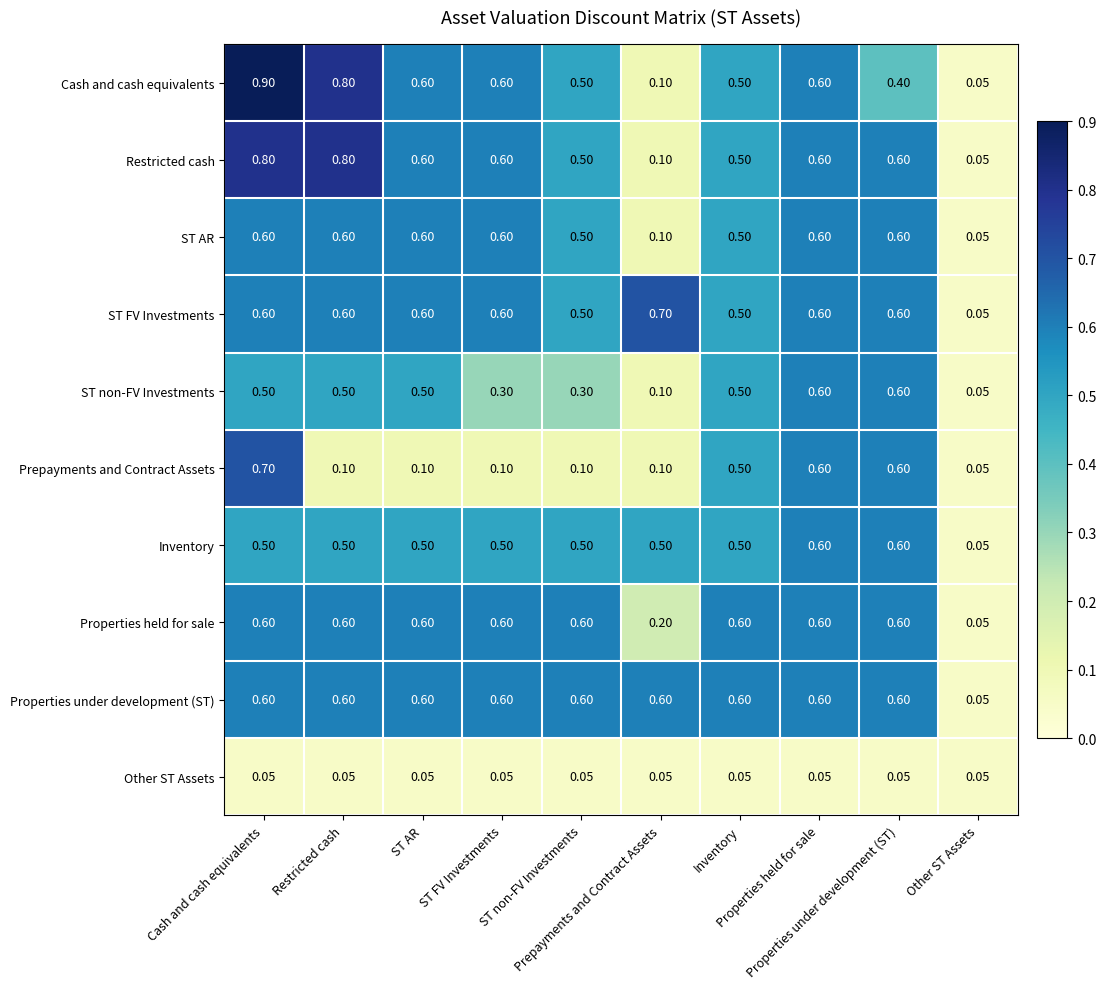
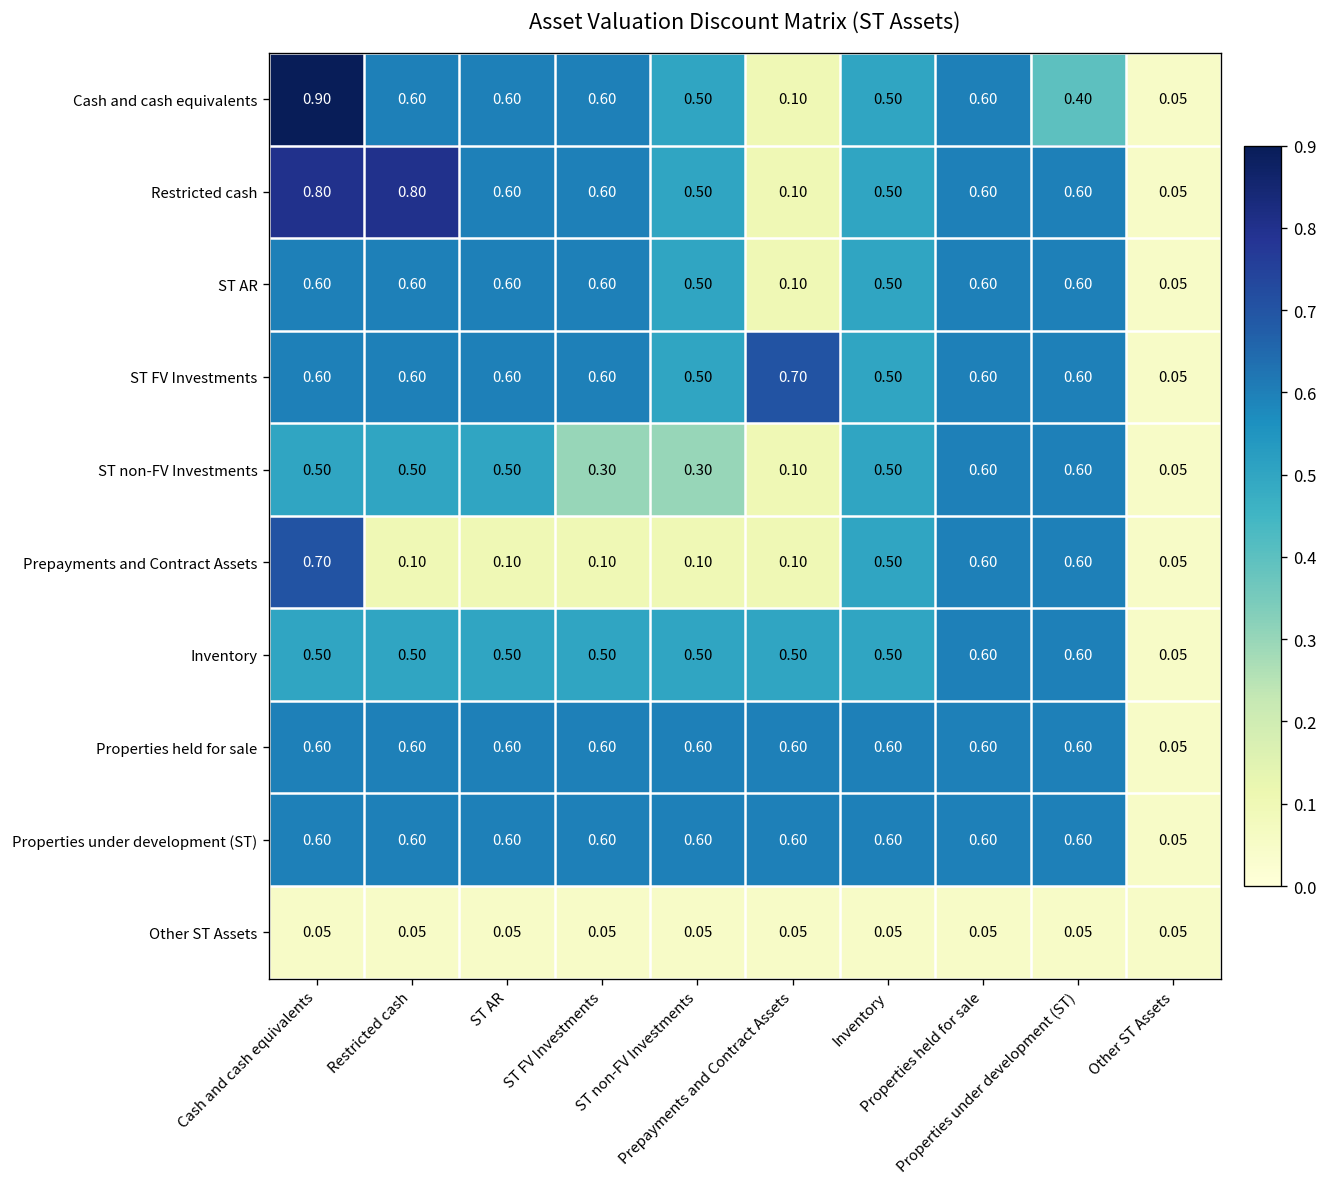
  {
    "Cash and cash equivalents": {
      "Cash and cash equivalents": 0.90,
-     "Restricted cash": 0.80,
+     "Restricted cash": 0.60,
      "ST AR": 0.60,
      "ST FV Investments": 0.60,
      "ST non-FV Investments": 0.50,
      "Prepayments and Contract Assets": 0.10,
      "Inventory": 0.50,
      "Properties held for sale": 0.60,
      "Properties under development (ST)": 0.40,
      "Other ST Assets": 0.05
    },
    "Restricted cash": {
      "Cash and cash equivalents": 0.80,
      "Restricted cash": 0.80,
      "ST AR": 0.60,
      "ST FV Investments": 0.60,
      "ST non-FV Investments": 0.50,
      "Prepayments and Contract Assets": 0.10,
      "Inventory": 0.50,
      "Properties held for sale": 0.60,
      "Properties under development (ST)": 0.60,
      "Other ST Assets": 0.05
    },
    "ST AR": {
      "Cash and cash equivalents": 0.60,
      "Restricted cash": 0.60,
      "ST AR": 0.60,
      "ST FV Investments": 0.60,
      "ST non-FV Investments": 0.50,
      "Prepayments and Contract Assets": 0.10,
      "Inventory": 0.50,
      "Properties held for sale": 0.60,
      "Properties under development (ST)": 0.60,
      "Other ST Assets": 0.05
    },
    "ST FV Investments": {
      "Cash and cash equivalents": 0.60,
      "Restricted cash": 0.60,
      "ST AR": 0.60,
      "ST FV Investments": 0.60,
      "ST non-FV Investments": 0.50,
      "Prepayments and Contract Assets": 0.70,
      "Inventory": 0.50,
      "Properties held for sale": 0.60,
      "Properties under development (ST)": 0.60,
      "Other ST Assets": 0.05
    },
    "ST non-FV Investments": {
      "Cash and cash equivalents": 0.50,
      "Restricted cash": 0.50,
      "ST AR": 0.50,
      "ST FV Investments": 0.30,
      "ST non-FV Investments": 0.30,
      "Prepayments and Contract Assets": 0.10,
      "Inventory": 0.50,
      "Properties held for sale": 0.60,
      "Properties under development (ST)": 0.60,
      "Other ST Assets": 0.05
    },
    "Prepayments and Contract Assets": {
      "Cash and cash equivalents": 0.70,
      "Restricted cash": 0.10,
      "ST AR": 0.10,
      "ST FV Investments": 0.10,
      "ST non-FV Investments": 0.10,
      "Prepayments and Contract Assets": 0.10,
      "Inventory": 0.50,
      "Properties held for sale": 0.60,
      "Properties under development (ST)": 0.60,
      "Other ST Assets": 0.05
    },
    "Inventory": {
      "Cash and cash equivalents": 0.50,
      "Restricted cash": 0.50,
      "ST AR": 0.50,
      "ST FV Investments": 0.50,
      "ST non-FV Investments": 0.50,
      "Prepayments and Contract Assets": 0.50,
      "Inventory": 0.50,
      "Properties held for sale": 0.60,
      "Properties under development (ST)": 0.60,
      "Other ST Assets": 0.05
    },
    "Properties held for sale": {
      "Cash and cash equivalents": 0.60,
      "Restricted cash": 0.60,
      "ST AR": 0.60,
      "ST FV Investments": 0.60,
      "ST non-FV Investments": 0.60,
-     "Prepayments and Contract Assets": 0.20,
+     "Prepayments and Contract Assets": 0.60,
      "Inventory": 0.60,
      "Properties held for sale": 0.60,
      "Properties under development (ST)": 0.60,
      "Other ST Assets": 0.05
    },
    "Properties under development (ST)": {
      "Cash and cash equivalents": 0.60,
      "Restricted cash": 0.60,
      "ST AR": 0.60,
      "ST FV Investments": 0.60,
      "ST non-FV Investments": 0.60,
      "Prepayments and Contract Assets": 0.60,
      "Inventory": 0.60,
      "Properties held for sale": 0.60,
      "Properties under development (ST)": 0.60,
      "Other ST Assets": 0.05
    },
    "Other ST Assets": {
      "Cash and cash equivalents": 0.05,
      "Restricted cash": 0.05,
      "ST AR": 0.05,
      "ST FV Investments": 0.05,
      "ST non-FV Investments": 0.05,
      "Prepayments and Contract Assets": 0.05,
      "Inventory": 0.05,
      "Properties held for sale": 0.05,
      "Properties under development (ST)": 0.05,
      "Other ST Assets": 0.05
    }
  }
